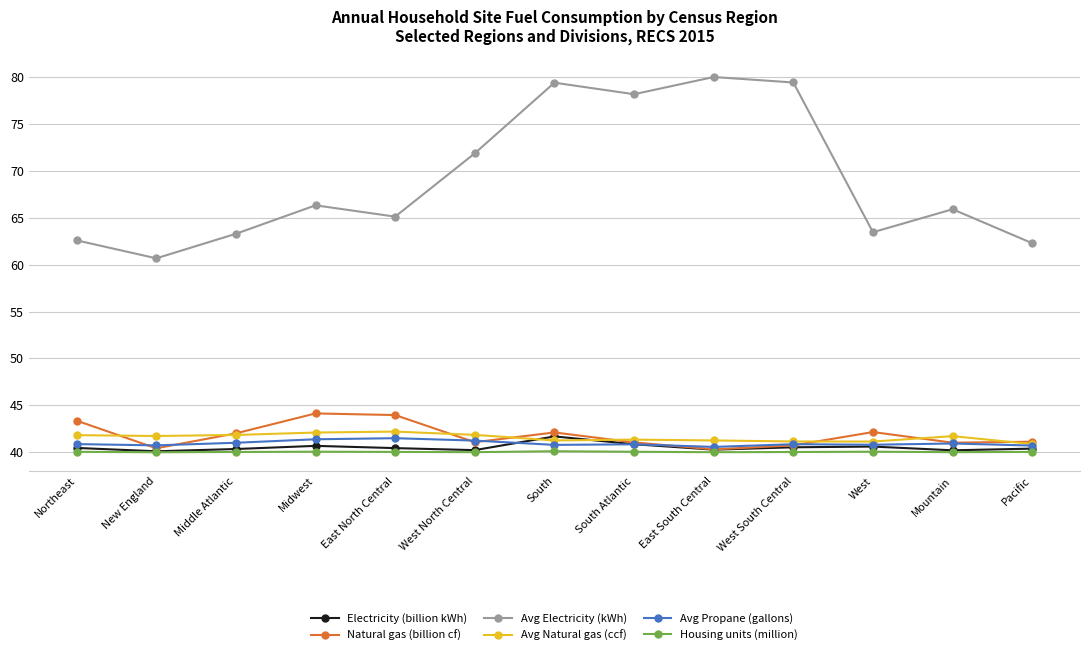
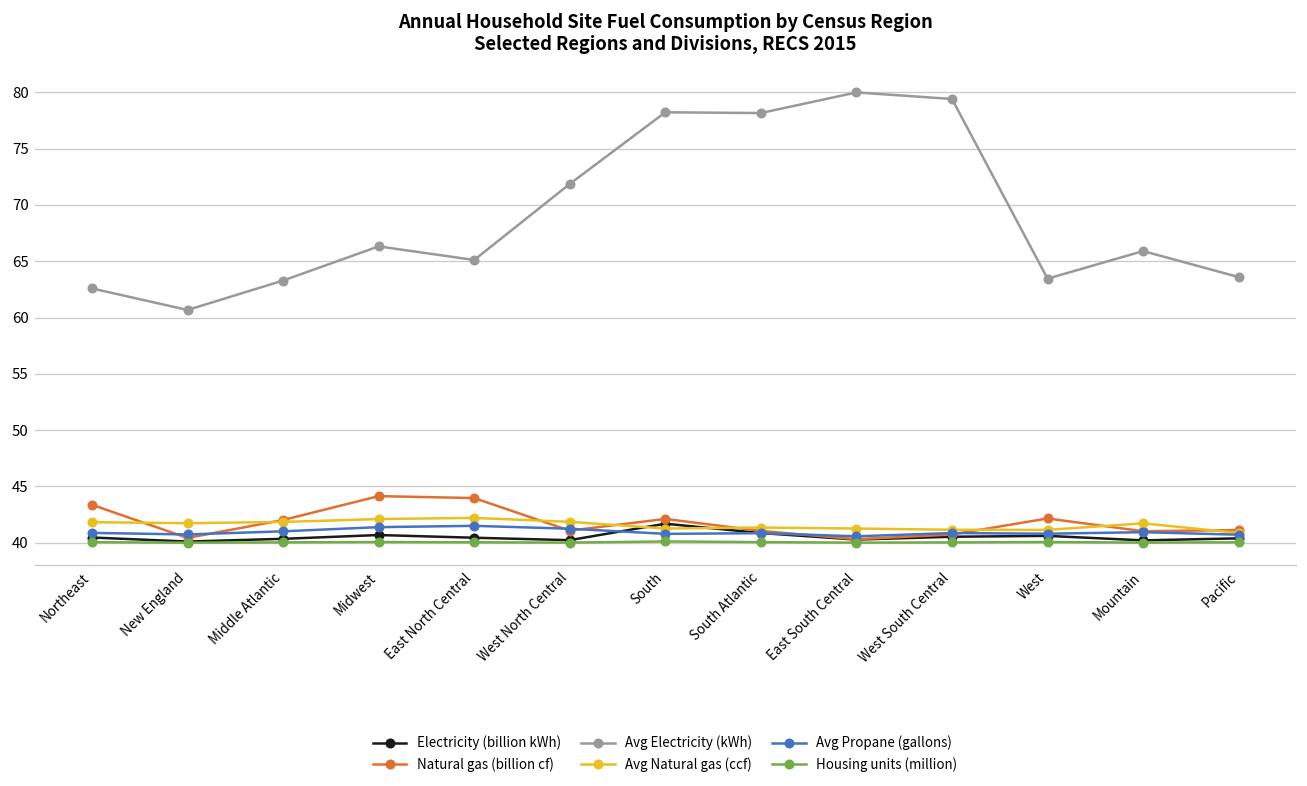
  {
    "Electricity (billion kWh)": {
      "Northeast": 40,
      "Middle Atlantic": 40,
      "Midwest": 41,
      "East North Central": 40,
      "South": 42,
      "Pacific": 40
    },
    "Natural gas (billion cf)": {
      "Northeast": 43,
      "New England": 40,
      "Midwest": 44,
      "East North Central": 44,
      "South": 42,
      "West": 42
    },
    "Avg Electricity (kWh)": {
      "Northeast": 63,
      "New England": 61,
      "Middle Atlantic": 63,
      "Midwest": 66,
      "East North Central": 65,
      "West North Central": 72,
-     "South": 79,
+     "South": 78,
      "South Atlantic": 78,
      "East South Central": 80,
      "West South Central": 79,
      "West": 63,
      "Mountain": 66,
-     "Pacific": 62
+     "Pacific": 64
    },
    "Avg Natural gas (ccf)": {
      "Northeast": 42,
      "New England": 42,
      "Midwest": 42,
      "East North Central": 42,
      "West North Central": 42,
      "South": 41,
      "South Atlantic": 41,
      "East South Central": 41,
      "West South Central": 41,
      "West": 41,
      "Mountain": 42
    },
    "Avg Propane (gallons)": {
      "Northeast": 41,
      "New England": 41,
      "Middle Atlantic": 41,
      "Midwest": 41,
      "East North Central": 41,
      "South": 41
    },
    "Housing units (million)": {
      "Northeast": 40,
      "Middle Atlantic": 40,
      "Midwest": 40,
      "East North Central": 40,
      "South": 40,
      "South Atlantic": 40,
      "West South Central": 40,
      "West": 40,
      "Pacific": 40
    }
  }
